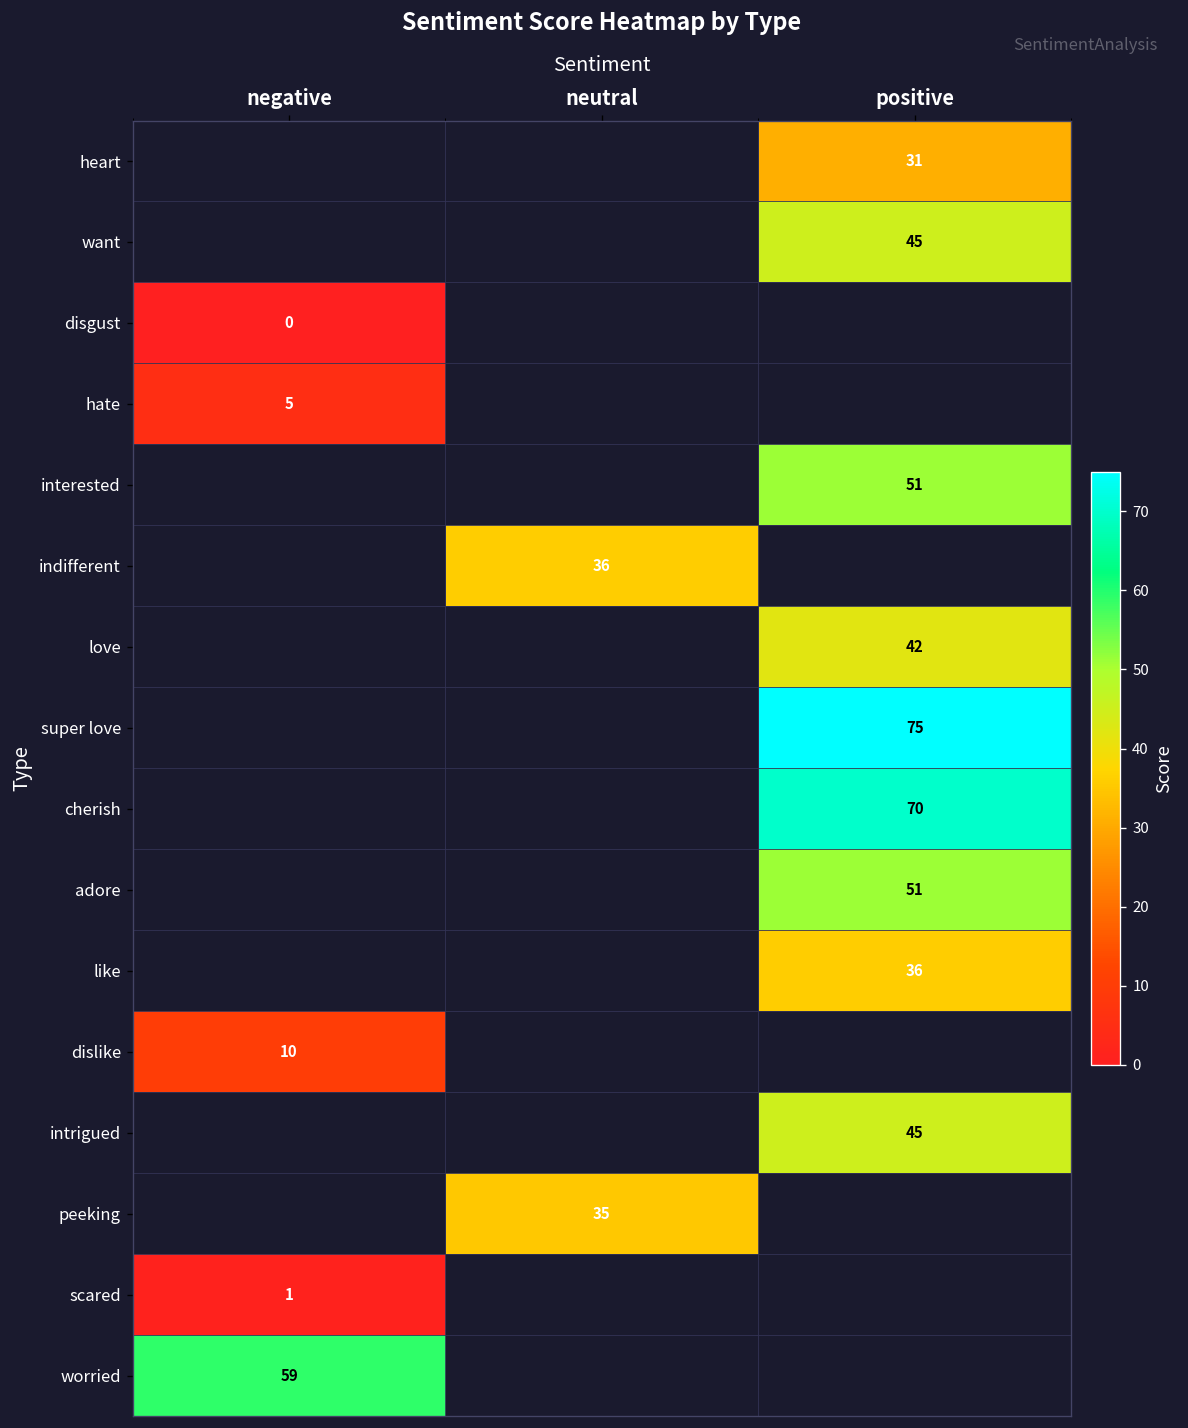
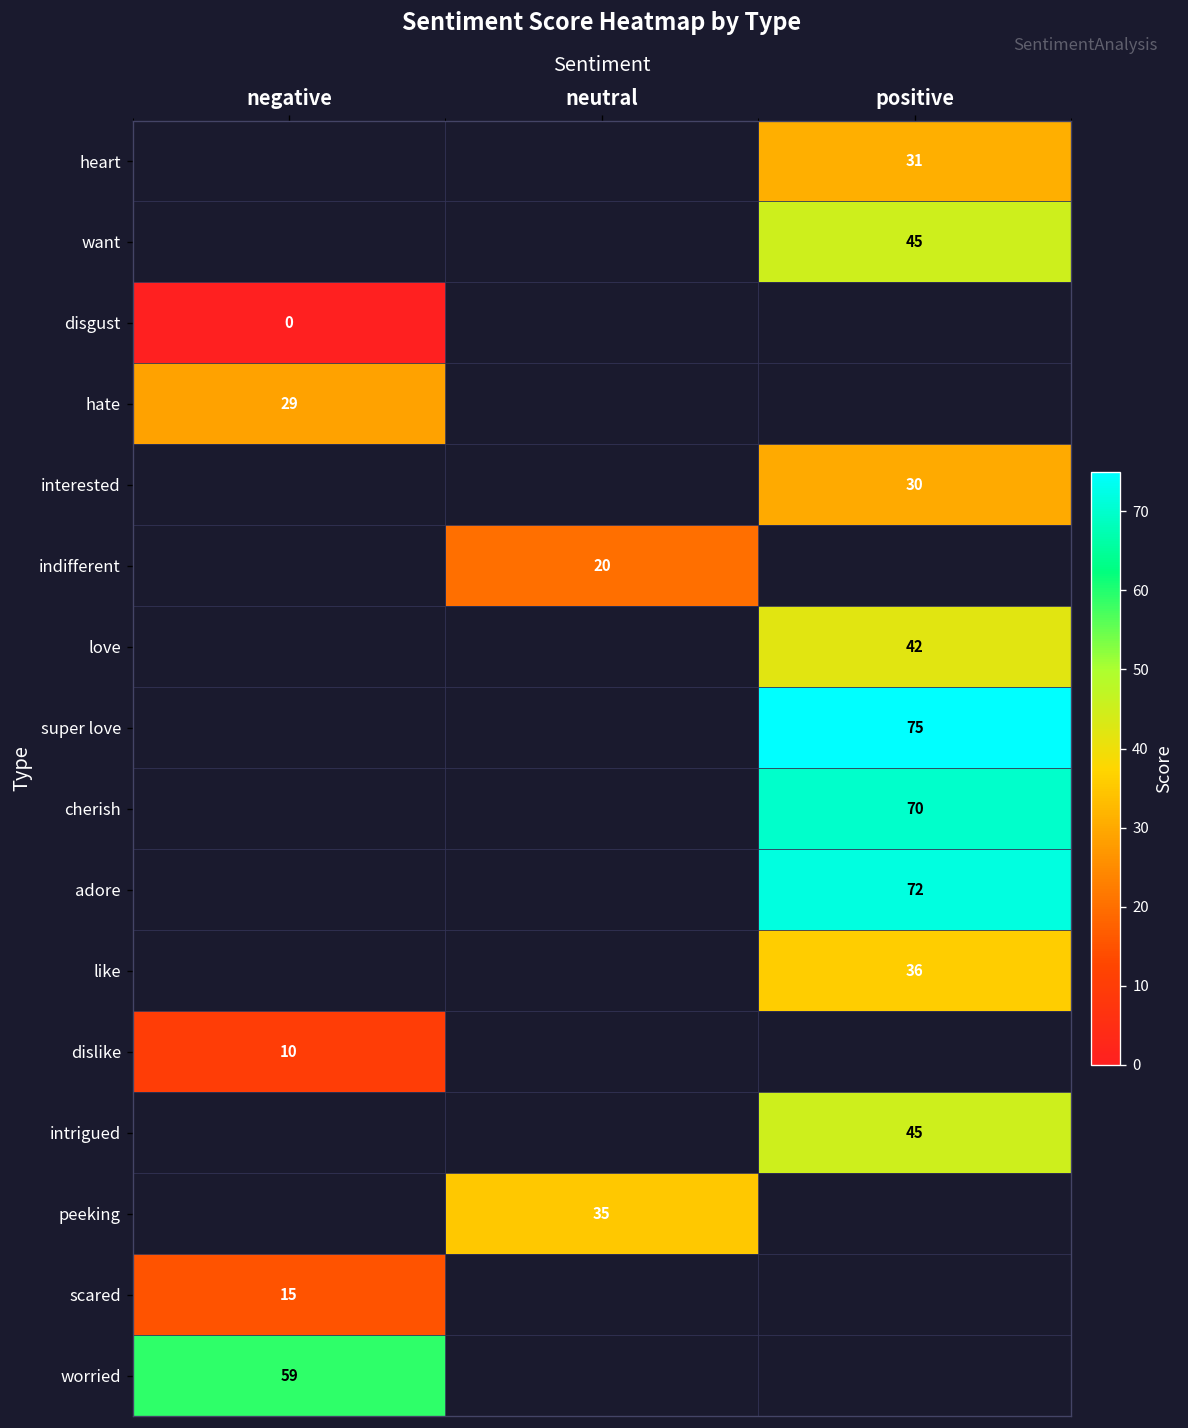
  {
    "heart": {
      "positive": 31
    },
    "want": {
      "positive": 45
    },
    "disgust": {
      "negative": 0
    },
    "hate": {
-     "negative": 5
+     "negative": 29
    },
    "interested": {
-     "positive": 51
+     "positive": 30
    },
    "indifferent": {
-     "neutral": 36
+     "neutral": 20
    },
    "love": {
      "positive": 42
    },
    "super love": {
      "positive": 75
    },
    "cherish": {
      "positive": 70
    },
    "adore": {
-     "positive": 51
+     "positive": 72
    },
    "like": {
      "positive": 36
    },
    "dislike": {
      "negative": 10
    },
    "intrigued": {
      "positive": 45
    },
    "peeking": {
      "neutral": 35
    },
    "scared": {
-     "negative": 1
+     "negative": 15
    },
    "worried": {
      "negative": 59
    }
  }
